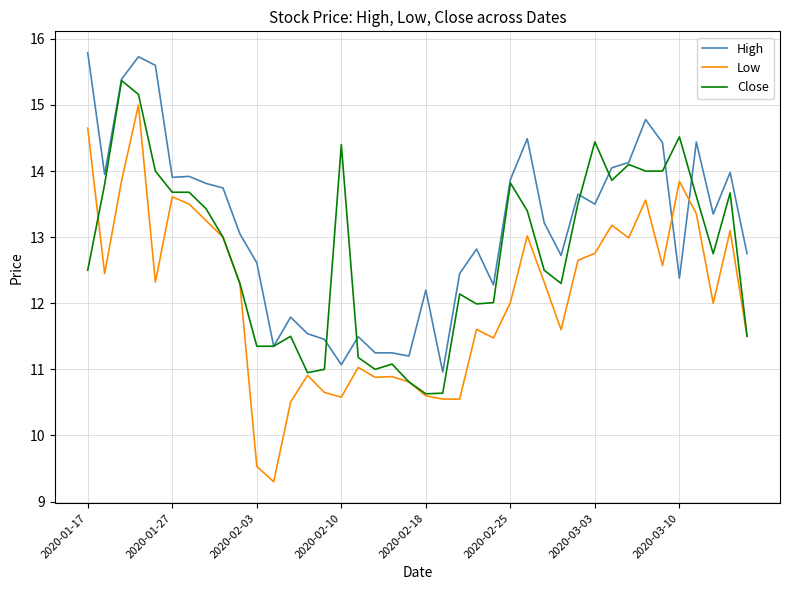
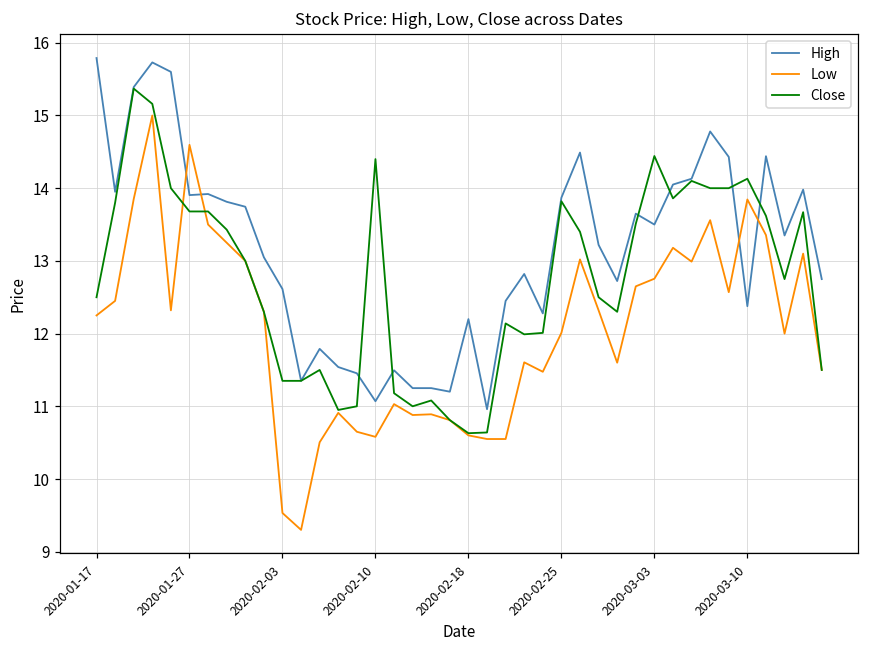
  {
    "High": {
      "2020-01-17": 15.8,
      "2020-01-27": 13.9,
      "2020-02-03": 12.6,
      "2020-02-10": 11.1,
      "2020-02-18": 12.2,
      "2020-02-25": 13.9,
      "2020-03-03": 13.5,
      "2020-03-10": 12.4
    },
    "Low": {
-     "2020-01-17": 14.7,
-     "2020-01-27": 13.6,
+     "2020-01-17": 12.3,
+     "2020-01-27": 14.6,
      "2020-02-03": 9.5,
      "2020-02-10": 10.6,
      "2020-02-25": 12.0,
      "2020-03-03": 12.8,
      "2020-03-10": 13.8
    },
    "Close": {
      "2020-01-17": 12.5,
      "2020-01-27": 13.7,
      "2020-02-03": 11.4,
      "2020-02-10": 14.4,
      "2020-02-25": 13.8,
      "2020-03-03": 14.4,
-     "2020-03-10": 14.5
+     "2020-03-10": 14.1
    }
  }
